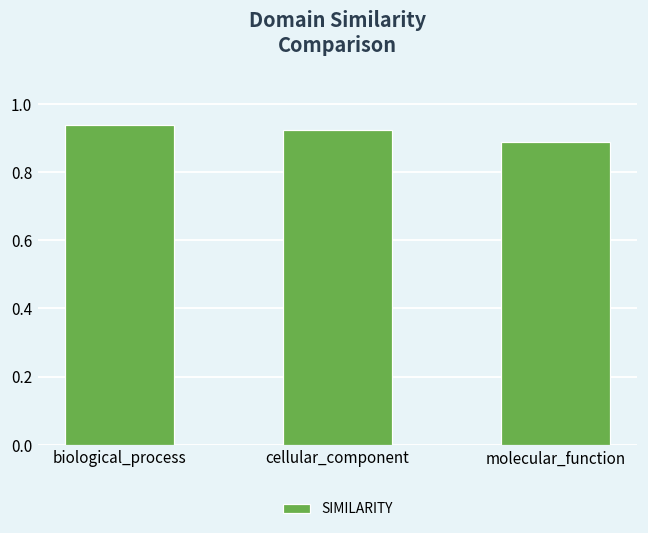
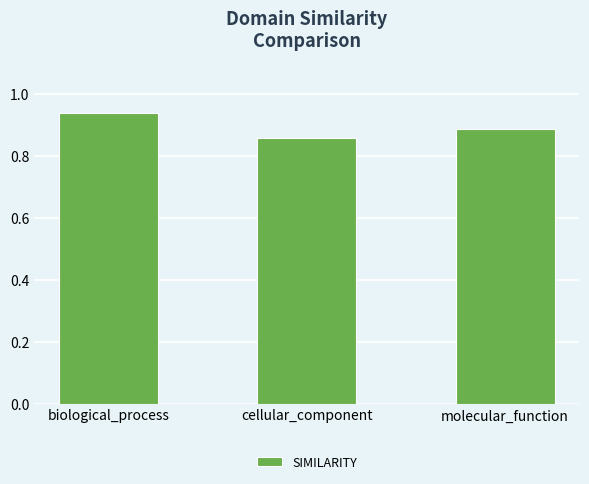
  {
    "biological_process": 0.94,
-   "cellular_component": 0.92,
+   "cellular_component": 0.86,
    "molecular_function": 0.89
  }
